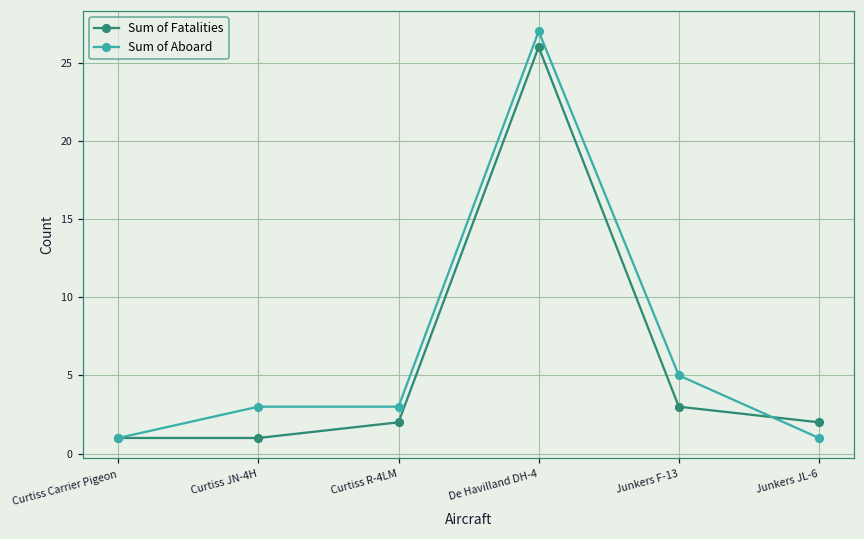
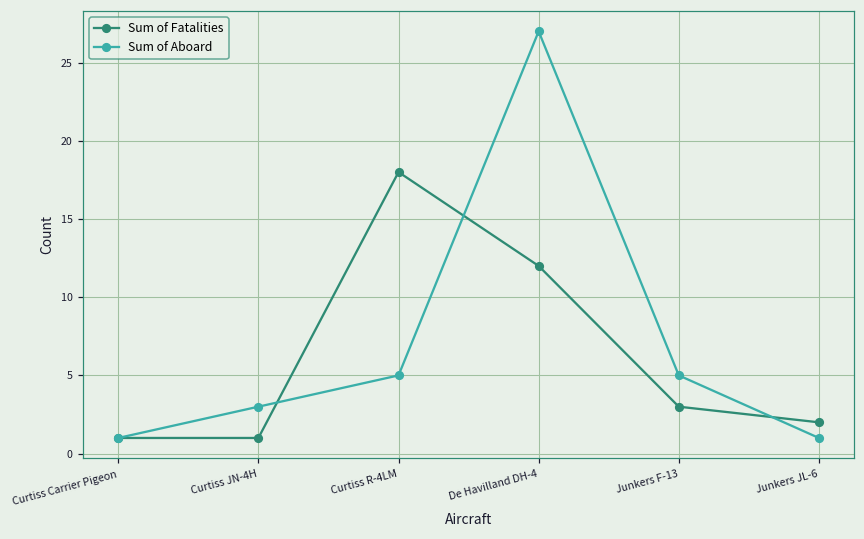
  {
    "Sum of Fatalities": {
      "Curtiss JN-4H": 1,
-     "Curtiss R-4LM": 2,
-     "De Havilland DH-4": 26,
+     "Curtiss R-4LM": 18,
+     "De Havilland DH-4": 12,
      "Junkers F-13": 3,
      "Junkers JL-6": 2
    },
    "Sum of Aboard": {
      "Curtiss JN-4H": 3,
-     "Curtiss R-4LM": 3,
+     "Curtiss R-4LM": 5,
      "De Havilland DH-4": 27,
      "Junkers F-13": 5,
      "Junkers JL-6": 1
    }
  }
